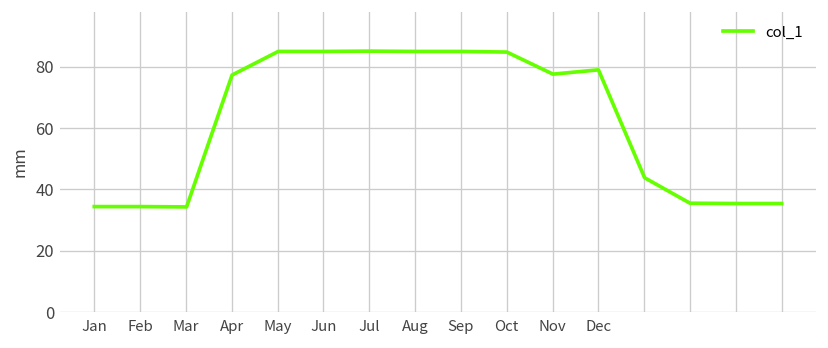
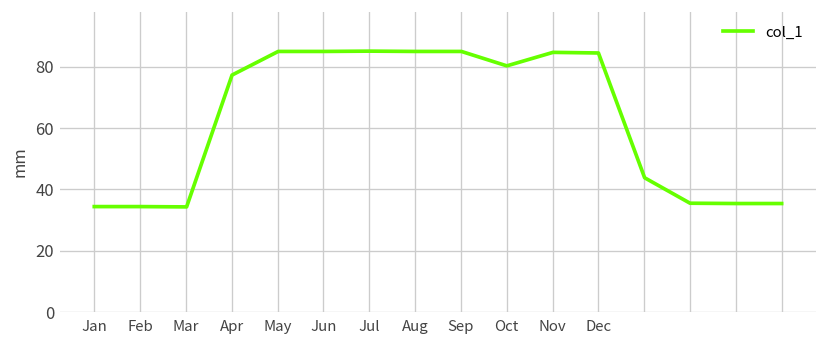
  {
    "Jan": 34,
    "Feb": 34,
    "Mar": 34,
    "Apr": 77,
    "May": 85,
    "Jun": 85,
    "Jul": 85,
    "Aug": 85,
    "Sep": 85,
-   "Oct": 85,
-   "Nov": 78,
-   "Dec": 79
+   "Oct": 80,
+   "Nov": 85,
+   "Dec": 85
  }
